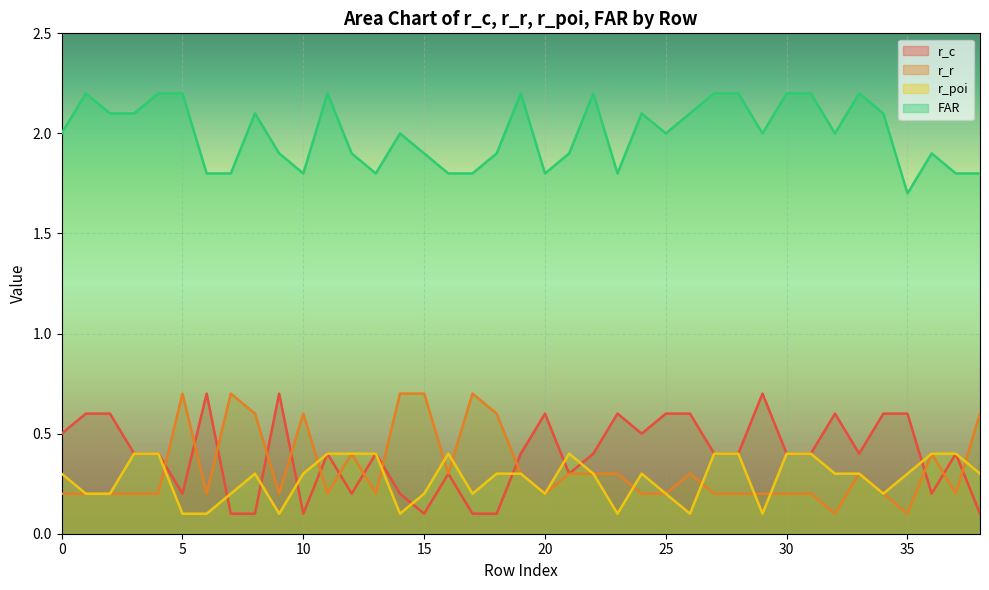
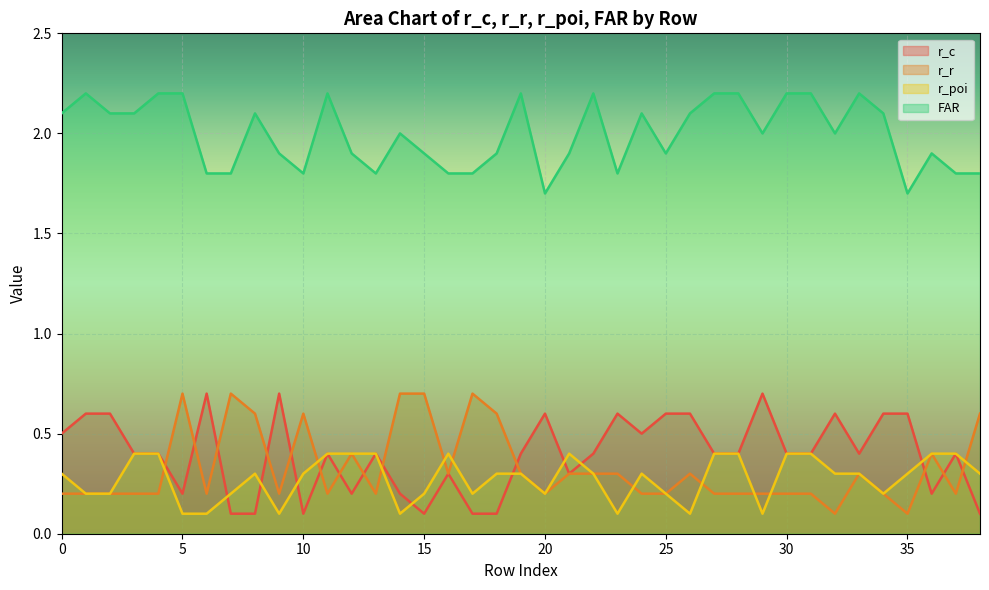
  {
    "FAR": {
-     "0": 2.0,
+     "0": 2.1,
      "5": 2.2,
      "10": 1.8,
      "15": 1.9,
-     "20": 1.8,
-     "25": 2.0,
+     "20": 1.7,
+     "25": 1.9,
      "30": 2.2,
      "35": 1.7
    }
  }
